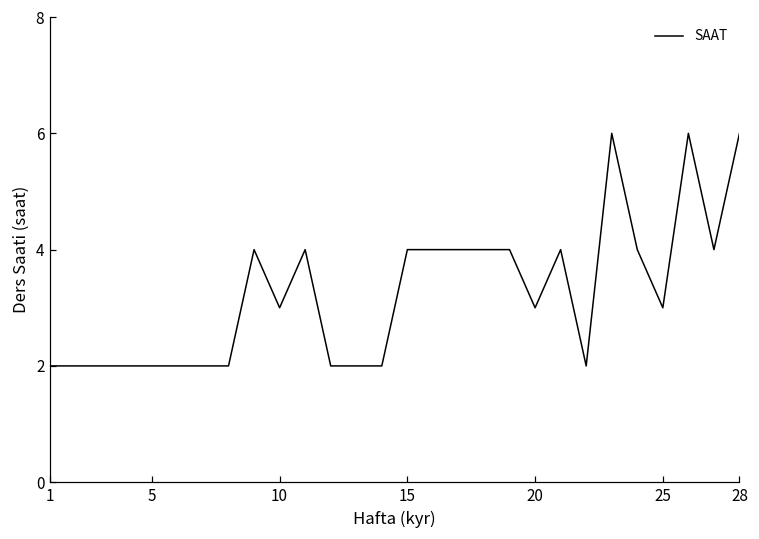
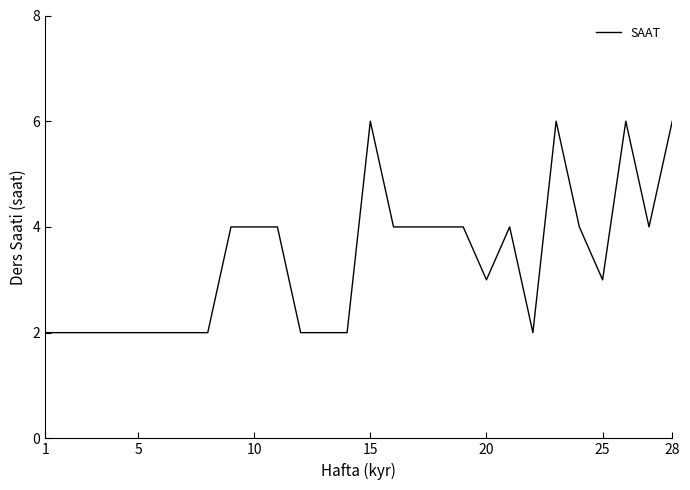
  {
    "1": 2,
    "5": 2,
-   "10": 3,
-   "15": 4,
+   "10": 4,
+   "15": 6,
    "20": 3,
    "25": 3,
    "28": 6
  }
